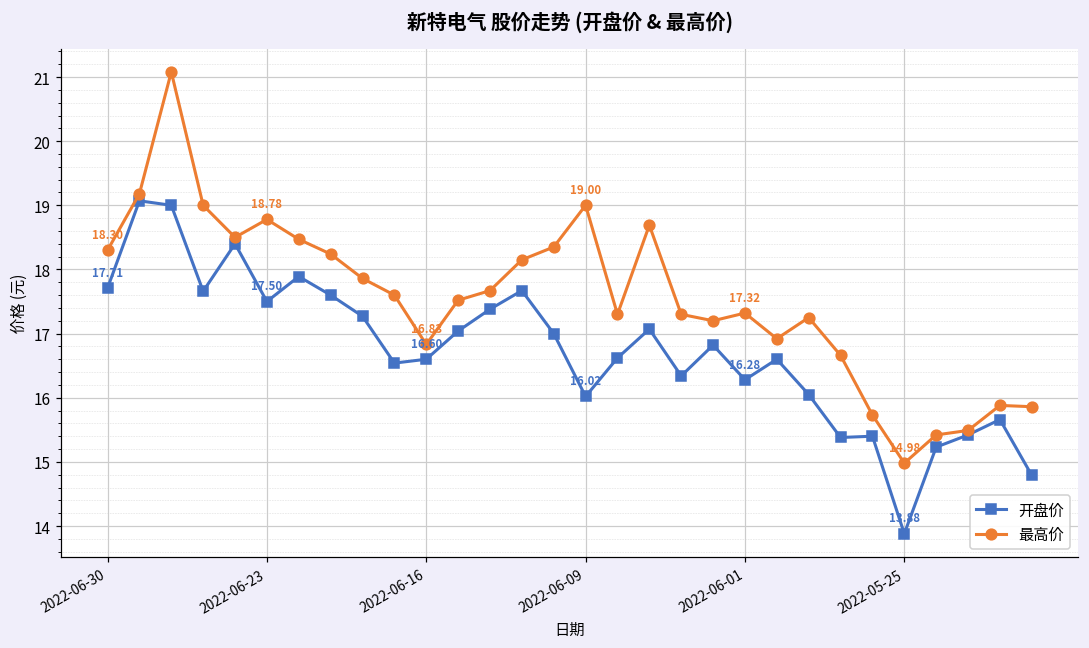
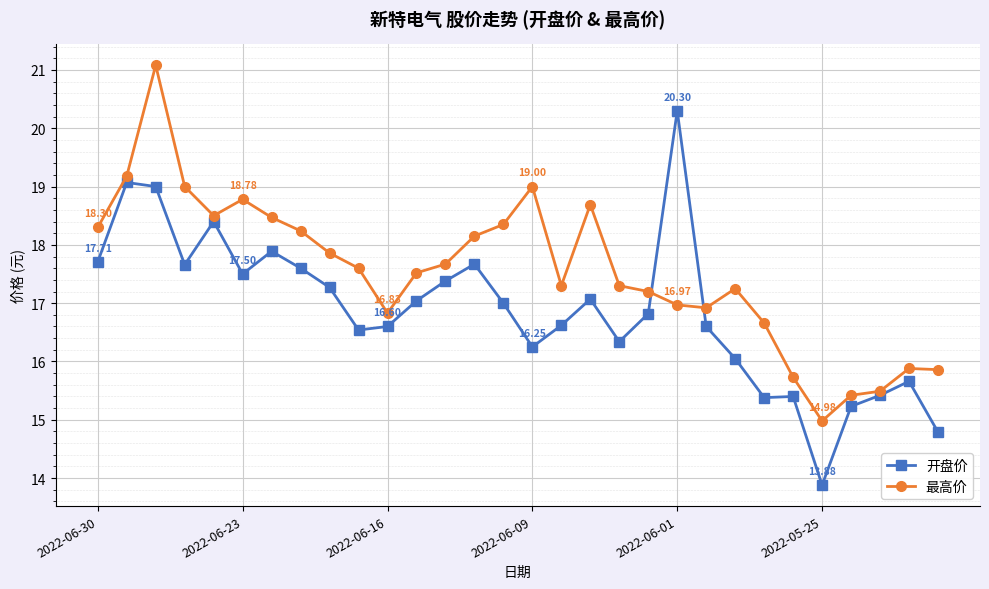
  {
    "开盘价": {
      "2022-06-30": 17.71,
      "2022-06-23": 17.50,
-     "2022-06-09": 16.02,
-     "2022-06-01": 16.28,
+     "2022-06-09": 16.25,
+     "2022-06-01": 20.30,
      "2022-05-25": 13.88
    },
    "最高价": {
      "2022-06-30": 18.30,
      "2022-06-23": 18.78,
      "2022-06-16": 16.83,
      "2022-06-09": 19.00,
-     "2022-06-01": 17.32,
+     "2022-06-01": 16.97,
      "2022-05-25": 14.98
    }
  }
